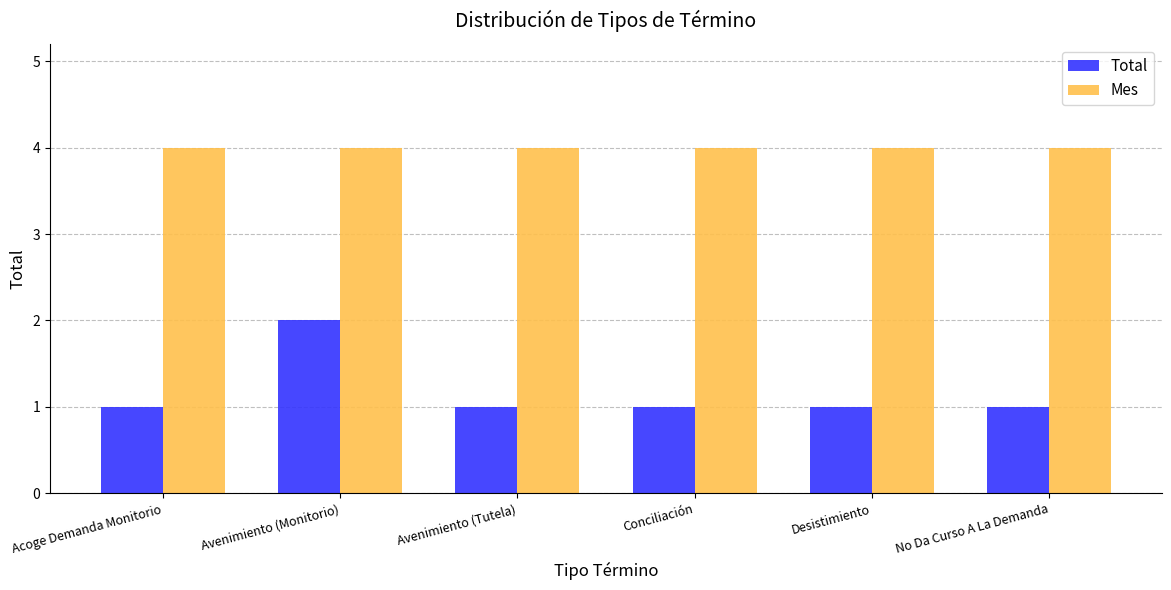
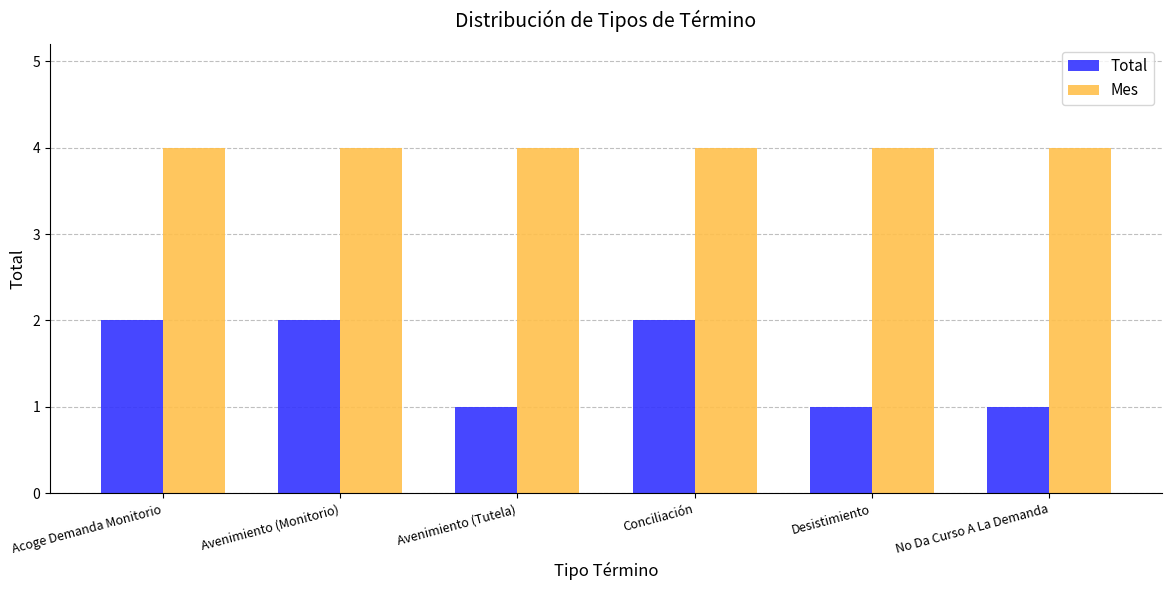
  {
    "Total": {
-     "Acoge Demanda Monitorio": 1,
+     "Acoge Demanda Monitorio": 2,
      "Avenimiento (Monitorio)": 2,
      "Avenimiento (Tutela)": 1,
-     "Conciliación": 1,
+     "Conciliación": 2,
      "Desistimiento": 1,
      "No Da Curso A La Demanda": 1
    },
    "Mes": {
      "Acoge Demanda Monitorio": 4,
      "Avenimiento (Monitorio)": 4,
      "Avenimiento (Tutela)": 4,
      "Conciliación": 4,
      "Desistimiento": 4,
      "No Da Curso A La Demanda": 4
    }
  }
